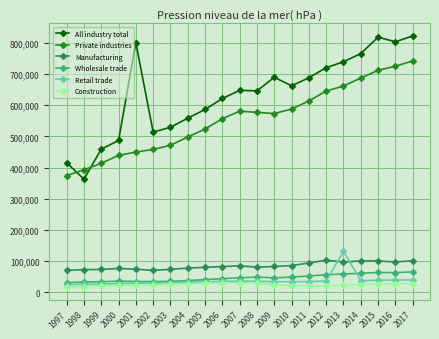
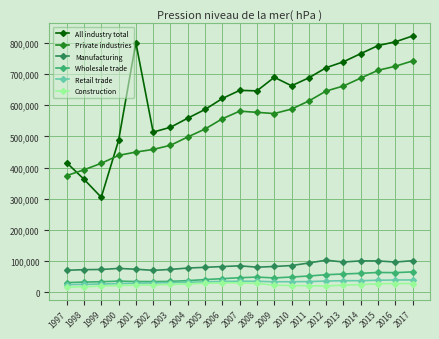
  {
    "All industry total": {
      "1997": "420,000",
      "1998": "360,000",
-     "1999": "460,000",
+     "1999": "300,000",
      "2000": "490,000",
      "2001": "800,000",
      "2002": "510,000",
      "2003": "530,000",
      "2004": "560,000",
      "2005": "590,000",
      "2006": "620,000",
      "2007": "650,000",
      "2008": "650,000",
      "2009": "690,000",
      "2010": "660,000",
      "2011": "690,000",
      "2012": "720,000",
      "2013": "740,000",
      "2014": "770,000",
-     "2015": "820,000",
+     "2015": "790,000",
      "2016": "800,000",
      "2017": "820,000"
    },
    "Retail trade": {
      "2009": "30,000",
      "2010": "30,000",
      "2011": "30,000",
      "2012": "40,000",
-     "2013": "130,000",
+     "2013": "40,000",
      "2014": "40,000",
      "2015": "40,000",
      "2016": "40,000",
      "2017": "40,000"
    },
    "Construction": {
      "1997": "20,000",
      "2009": "20,000",
      "2010": "20,000",
      "2011": "20,000",
      "2012": "20,000",
      "2013": "20,000",
      "2014": "30,000",
      "2015": "30,000",
      "2016": "30,000",
      "2017": "30,000"
    }
  }
